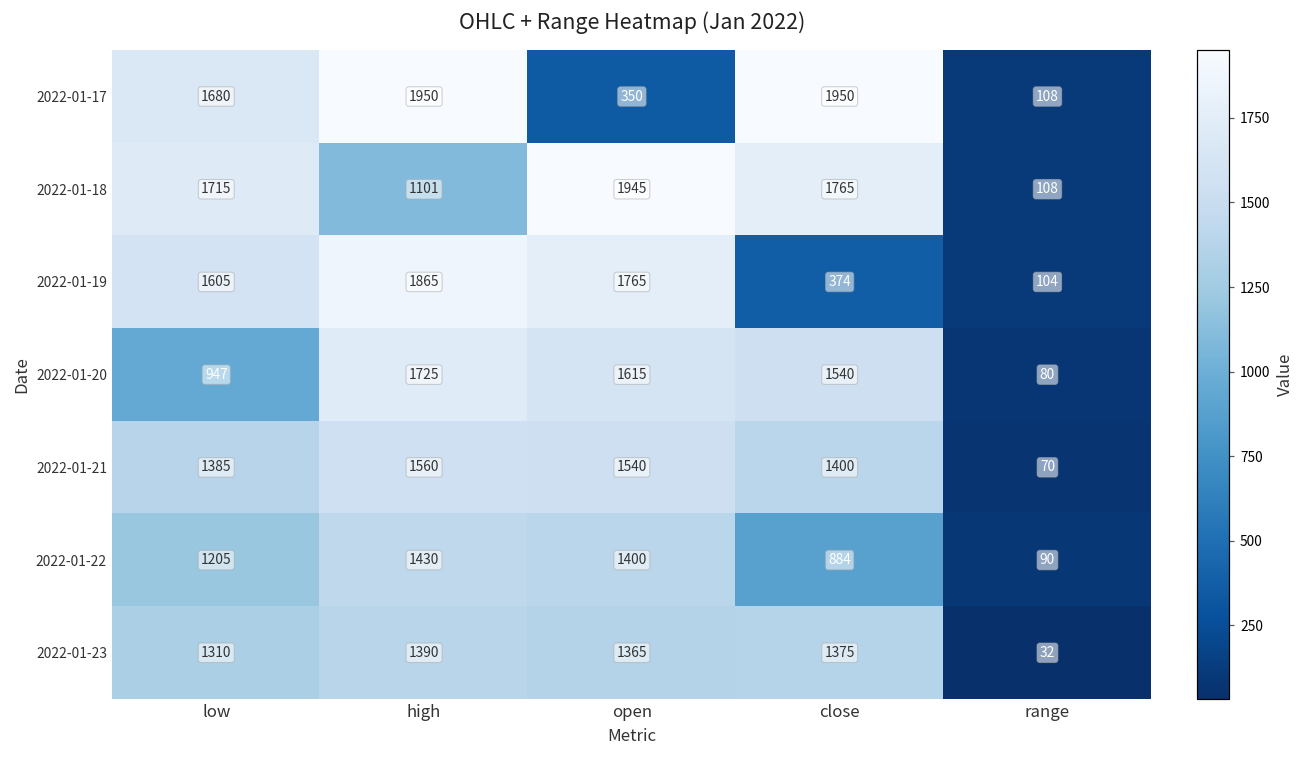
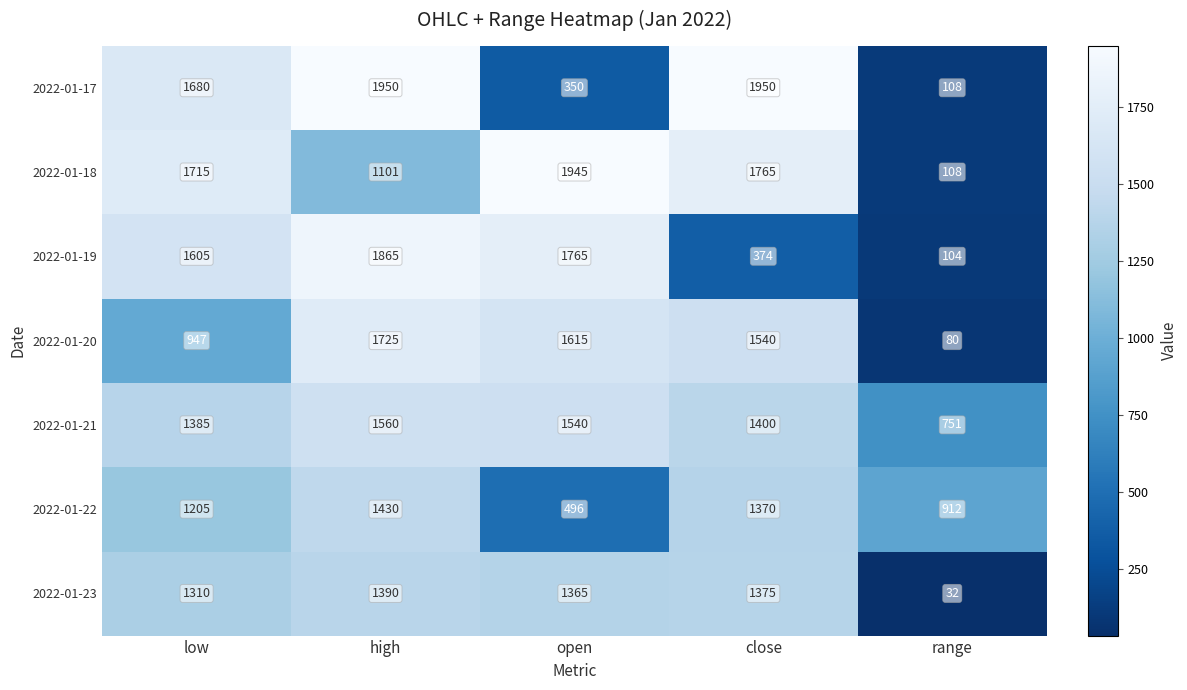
  {
    "2022-01-21": {
-     "range": 70
+     "range": 751
    },
    "2022-01-22": {
-     "open": 1400,
-     "close": 884,
-     "range": 90
+     "open": 496,
+     "close": 1370,
+     "range": 912
    }
  }
